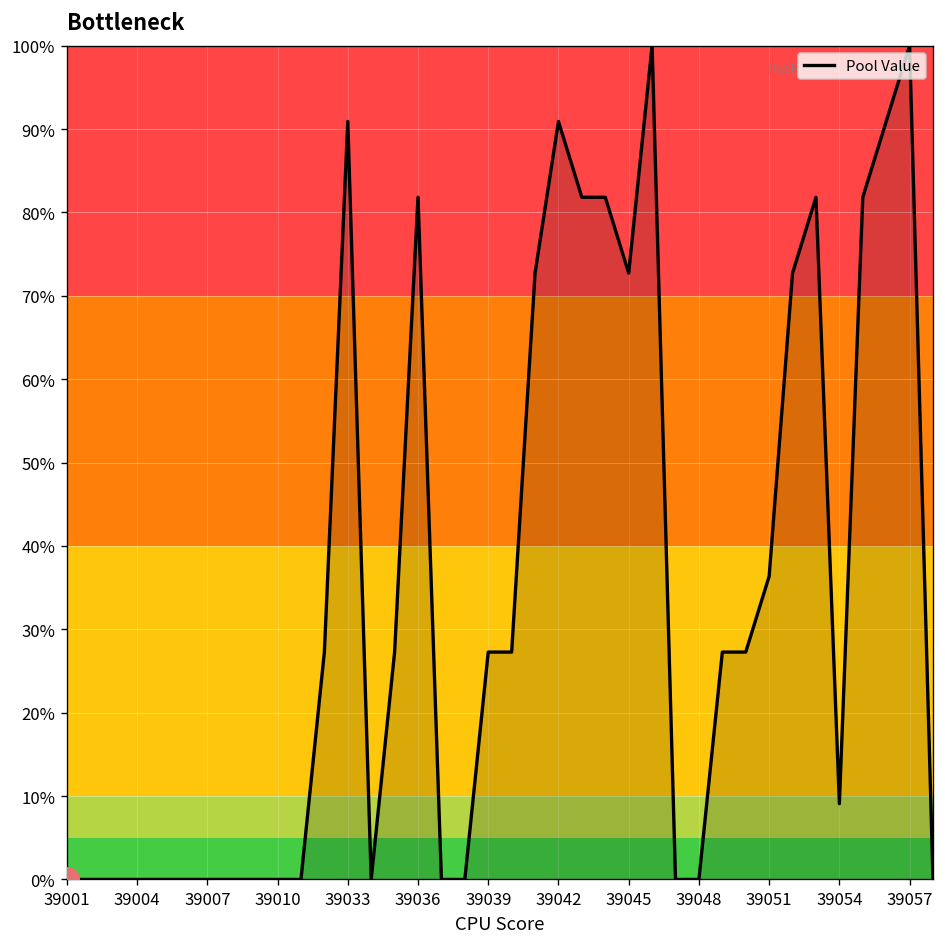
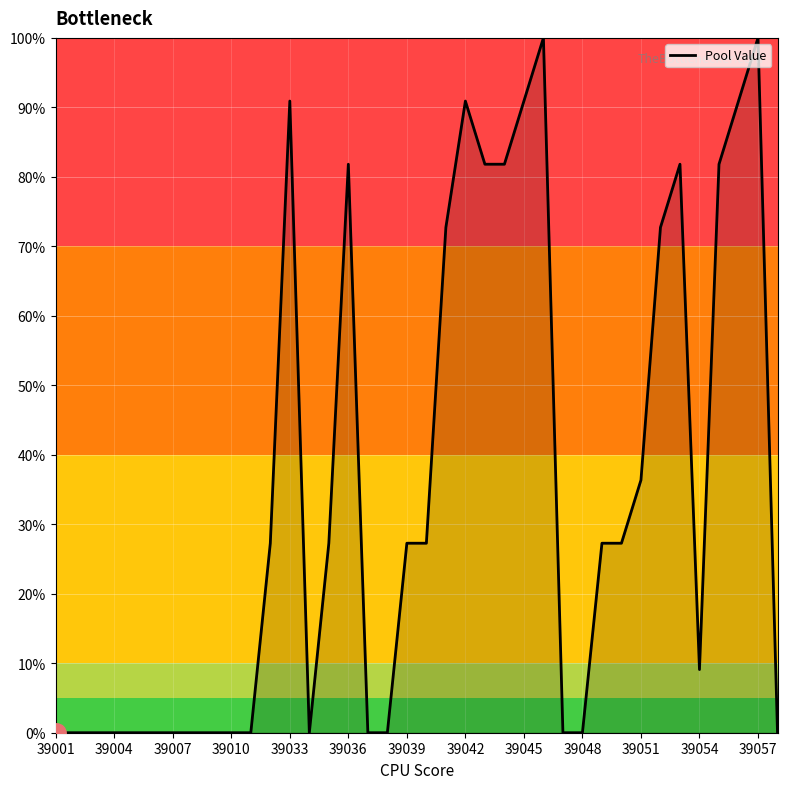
  {
    "Pool Value": {
      "39004": "0%",
      "39007": "0%",
      "39010": "0%",
      "39033": "91%",
      "39036": "82%",
      "39039": "27%",
      "39042": "91%",
-     "39045": "73%",
+     "39045": "91%",
      "39048": "0%",
      "39051": "36%",
      "39054": "9%",
      "39057": "100%"
    }
  }
